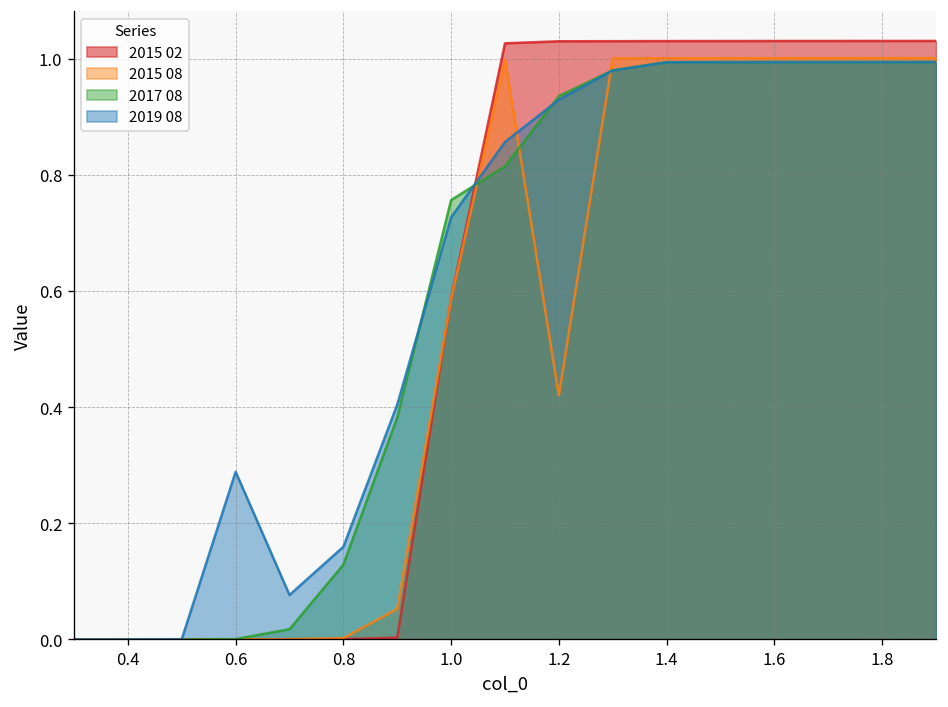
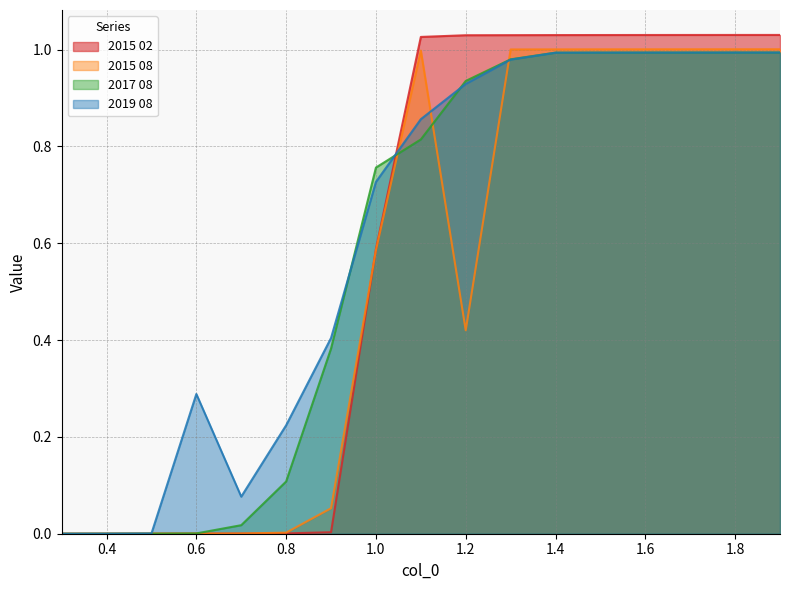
  {
    "2015 02": {
      "1.2": 1.03,
      "1.4": 1.03,
      "1.6": 1.03,
      "1.8": 1.03
    },
    "2015 08": {
      "1.2": 0.42,
      "1.4": 1.00,
      "1.6": 1.00,
      "1.8": 1.00
    },
    "2017 08": {
-     "0.8": 0.13,
+     "0.8": 0.11,
      "1.0": 0.76,
      "1.2": 0.94
    },
    "2019 08": {
      "0.6": 0.29,
-     "0.8": 0.16,
+     "0.8": 0.22,
      "1.0": 0.73,
      "1.2": 0.93
    }
  }
